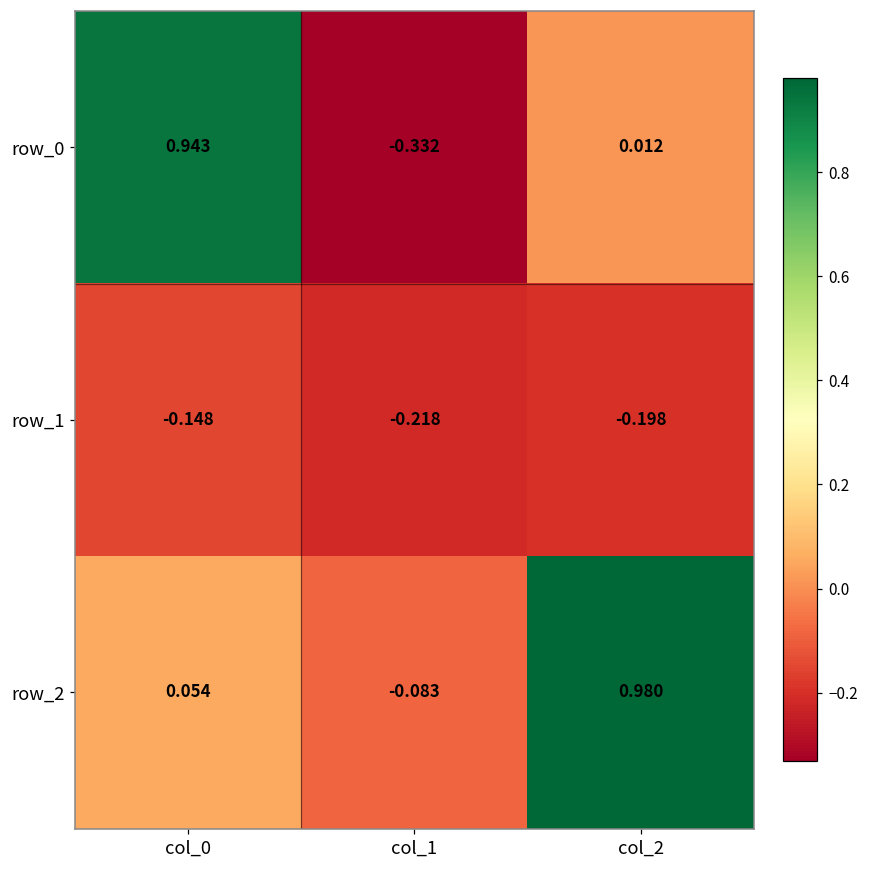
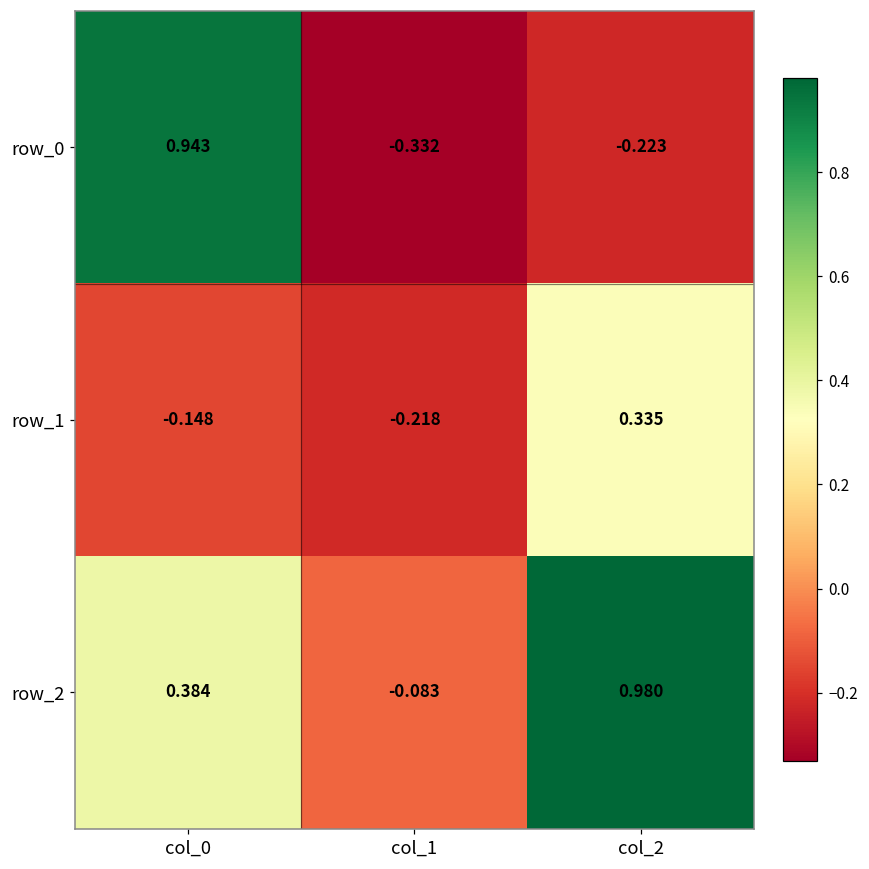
  {
    "row_0": {
      "col_0": 0.943,
      "col_1": -0.332,
-     "col_2": 0.012
+     "col_2": -0.223
    },
    "row_1": {
      "col_0": -0.148,
      "col_1": -0.218,
-     "col_2": -0.198
+     "col_2": 0.335
    },
    "row_2": {
-     "col_0": 0.054,
+     "col_0": 0.384,
      "col_1": -0.083,
      "col_2": 0.980
    }
  }
